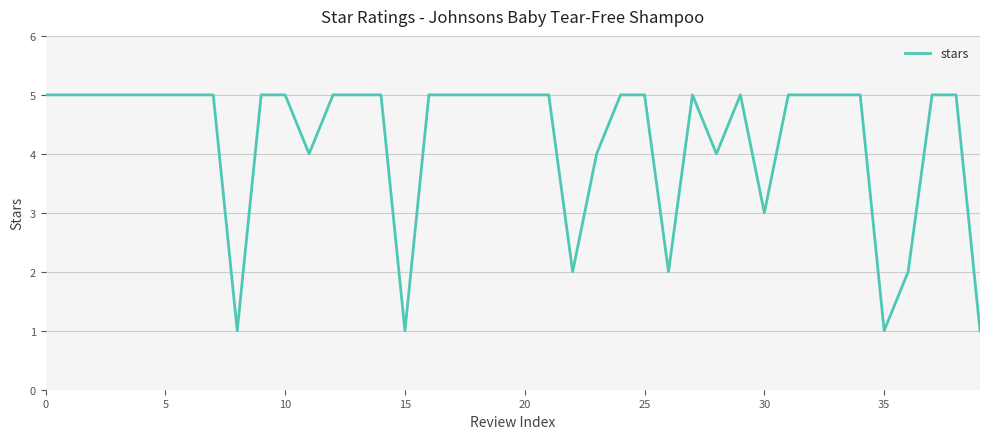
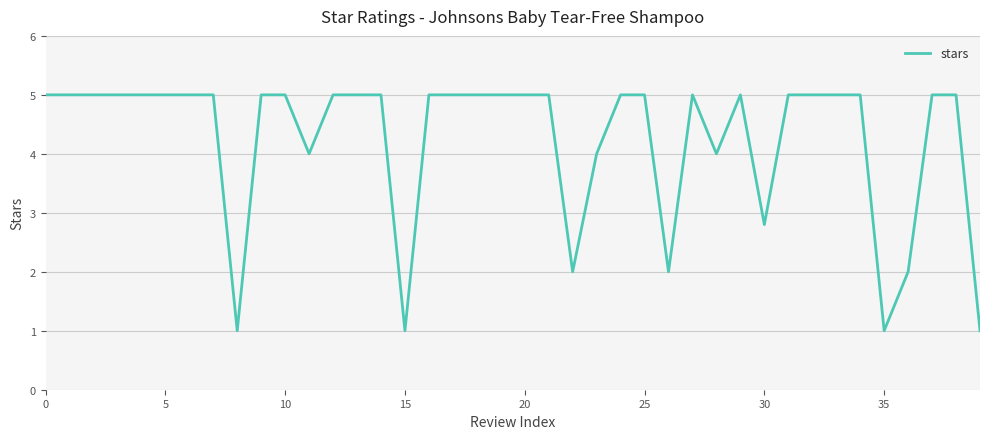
  {
    "0": 5.0,
    "5": 5.0,
    "10": 5.0,
    "15": 1.0,
    "20": 5.0,
    "25": 5.0,
-   "30": 3.0,
+   "30": 2.8,
    "35": 1.0
  }
